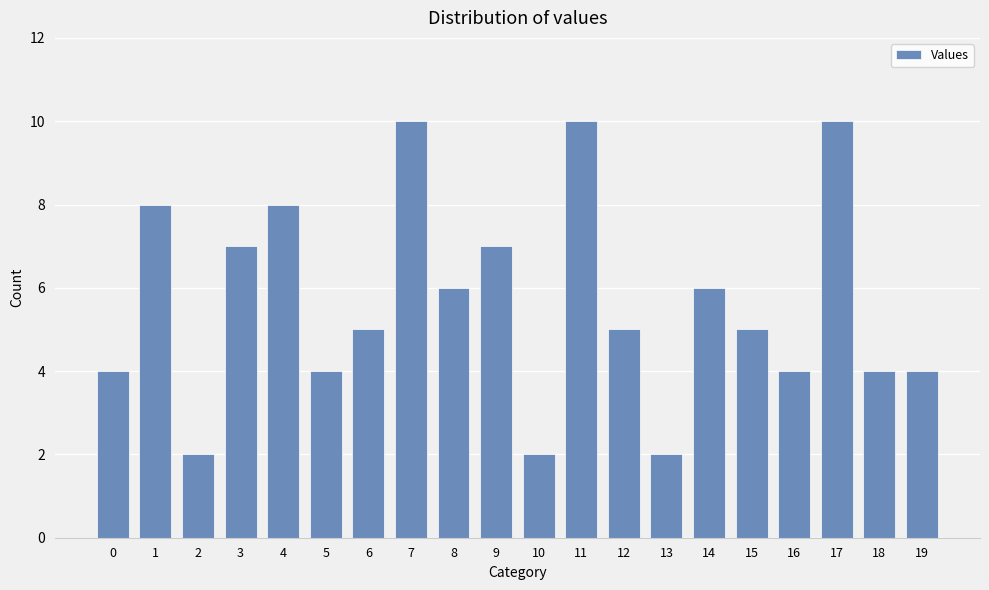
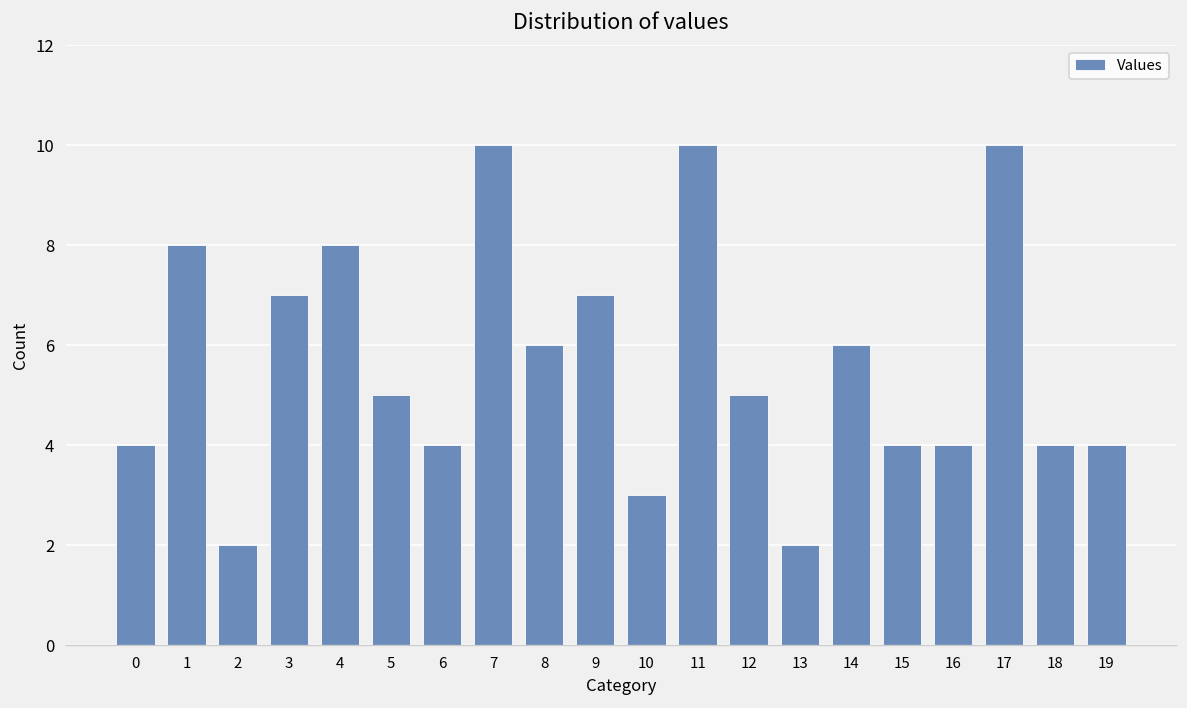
  {
    "0": 4,
    "1": 8,
    "2": 2,
    "3": 7,
    "4": 8,
-   "5": 4,
-   "6": 5,
+   "5": 5,
+   "6": 4,
    "7": 10,
    "8": 6,
    "9": 7,
-   "10": 2,
+   "10": 3,
    "11": 10,
    "12": 5,
    "13": 2,
    "14": 6,
-   "15": 5,
+   "15": 4,
    "16": 4,
    "17": 10,
    "18": 4,
    "19": 4
  }
